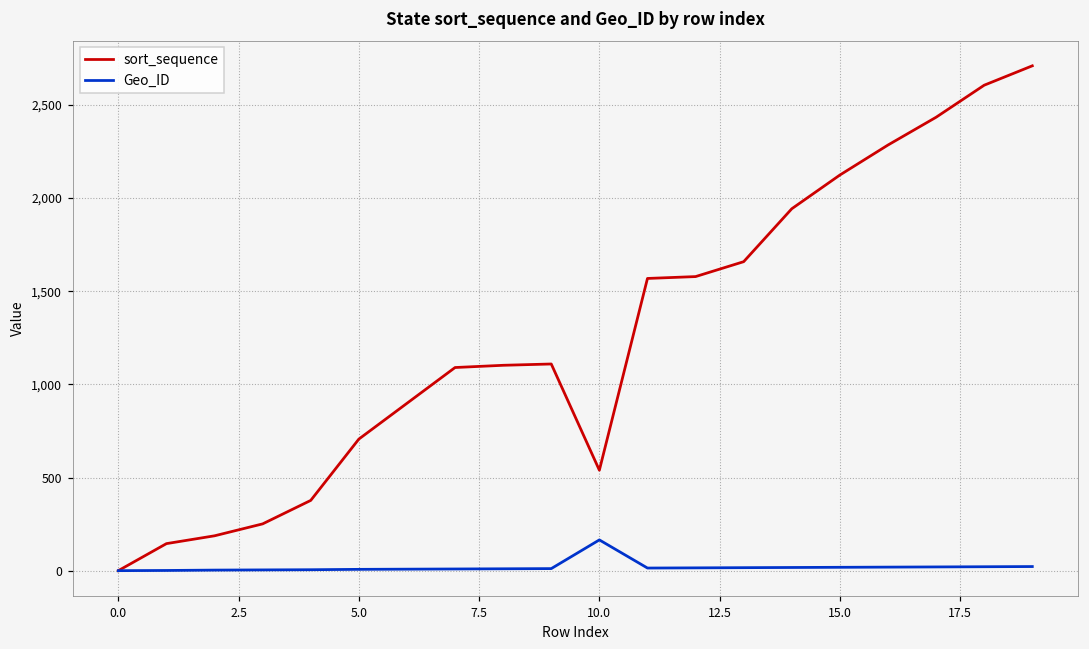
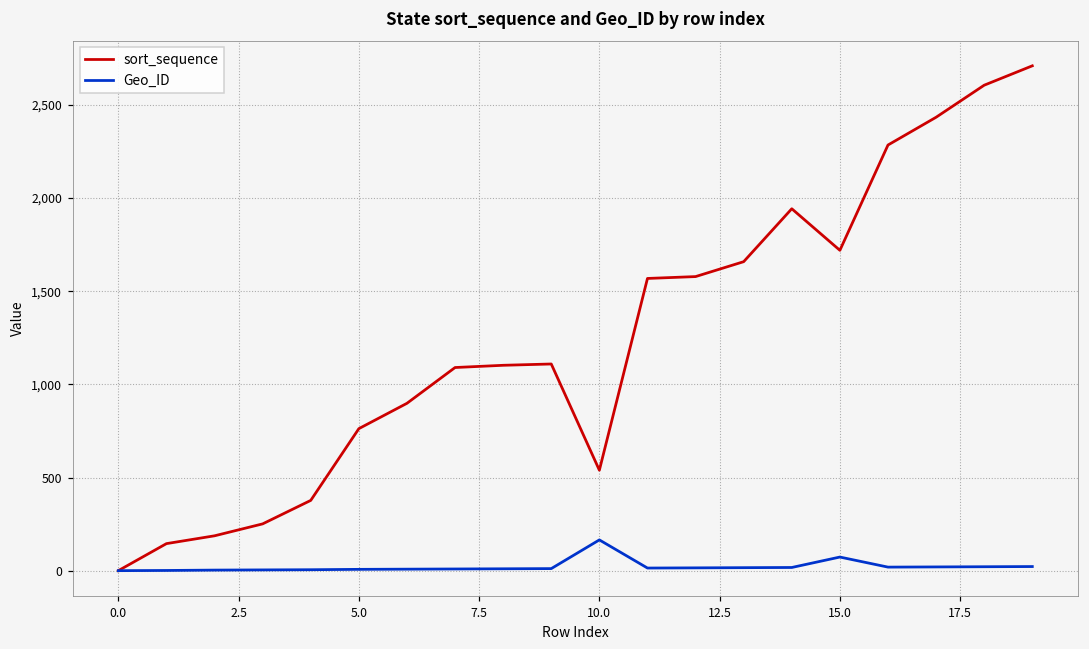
  {
    "sort_sequence": {
-     "5.0": "710",
+     "5.0": "760",
      "10.0": "540",
-     "15.0": "2,120"
+     "15.0": "1,720"
    },
    "Geo_ID": {
      "5.0": "10",
      "10.0": "170",
-     "15.0": "20"
+     "15.0": "70"
    }
  }
